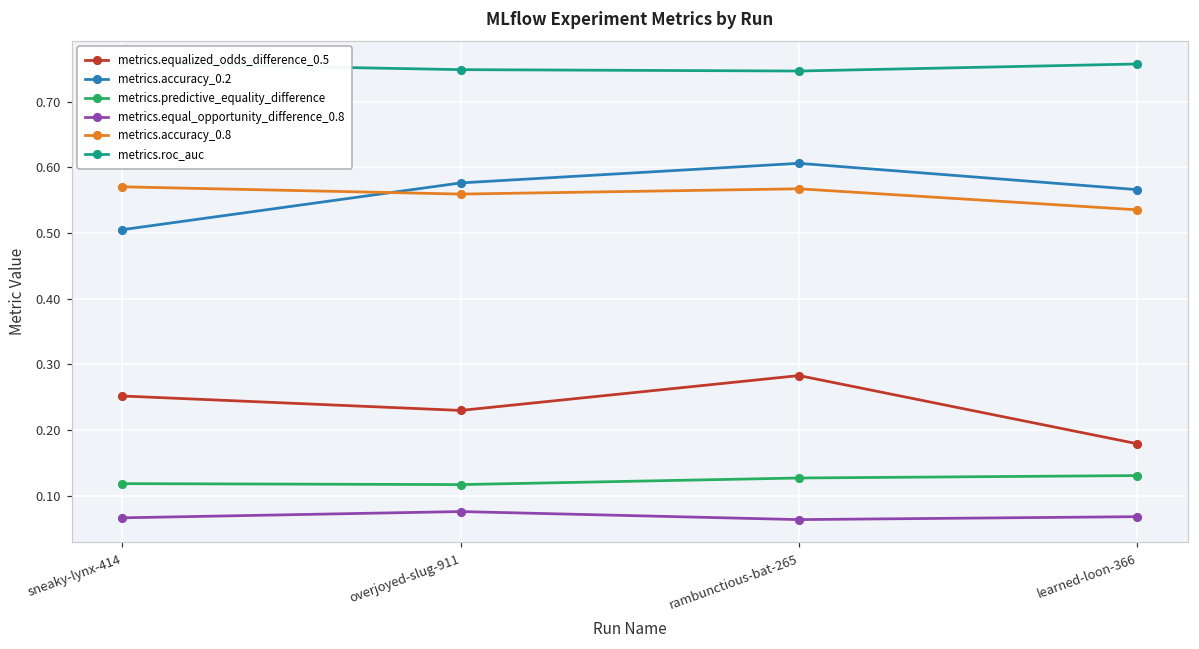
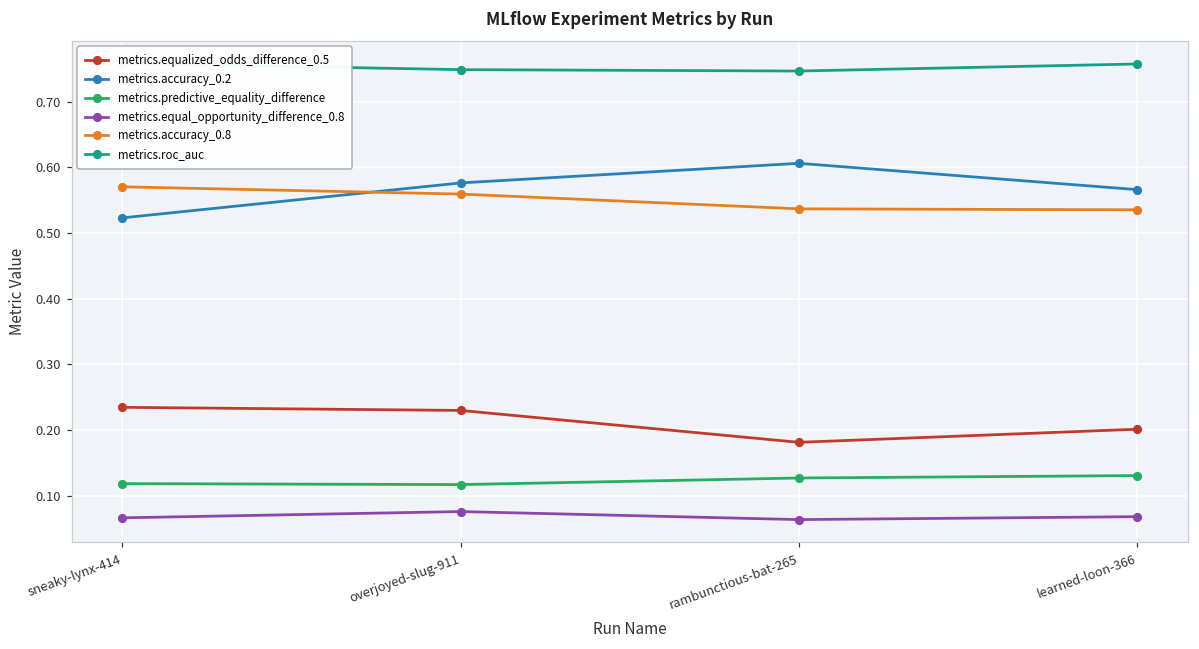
  {
    "metrics.equalized_odds_difference_0.5": {
-     "sneaky-lynx-414": 0.25,
+     "sneaky-lynx-414": 0.23,
      "overjoyed-slug-911": 0.23,
-     "rambunctious-bat-265": 0.28,
-     "learned-loon-366": 0.18
+     "rambunctious-bat-265": 0.18,
+     "learned-loon-366": 0.20
    },
    "metrics.accuracy_0.2": {
-     "sneaky-lynx-414": 0.51,
+     "sneaky-lynx-414": 0.52,
      "overjoyed-slug-911": 0.58,
      "rambunctious-bat-265": 0.61,
      "learned-loon-366": 0.57
    },
    "metrics.equal_opportunity_difference_0.8": {
      "sneaky-lynx-414": 0.07,
      "overjoyed-slug-911": 0.08,
      "rambunctious-bat-265": 0.06,
      "learned-loon-366": 0.07
    },
    "metrics.accuracy_0.8": {
      "sneaky-lynx-414": 0.57,
      "overjoyed-slug-911": 0.56,
-     "rambunctious-bat-265": 0.57,
+     "rambunctious-bat-265": 0.54,
      "learned-loon-366": 0.54
    }
  }
